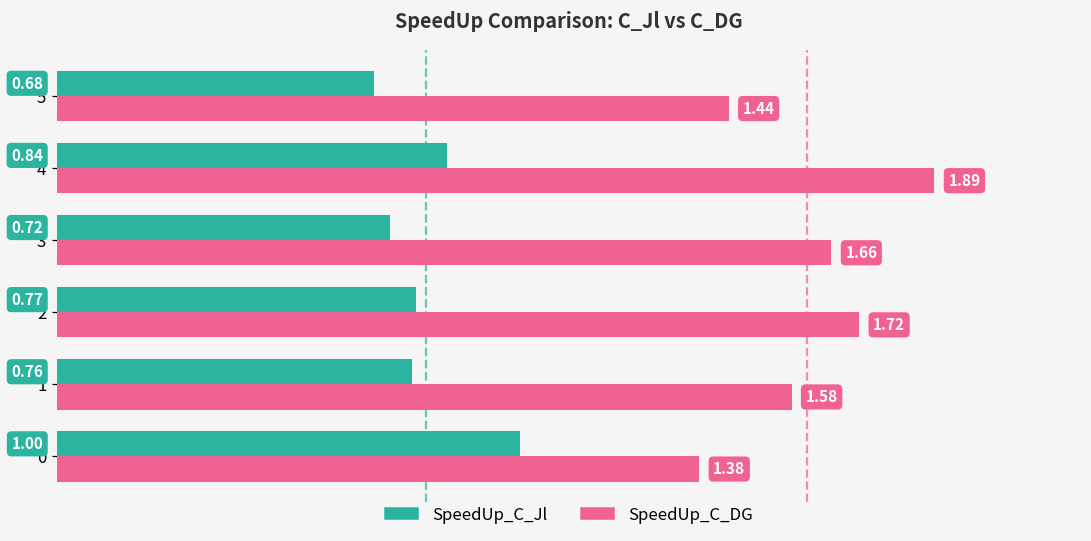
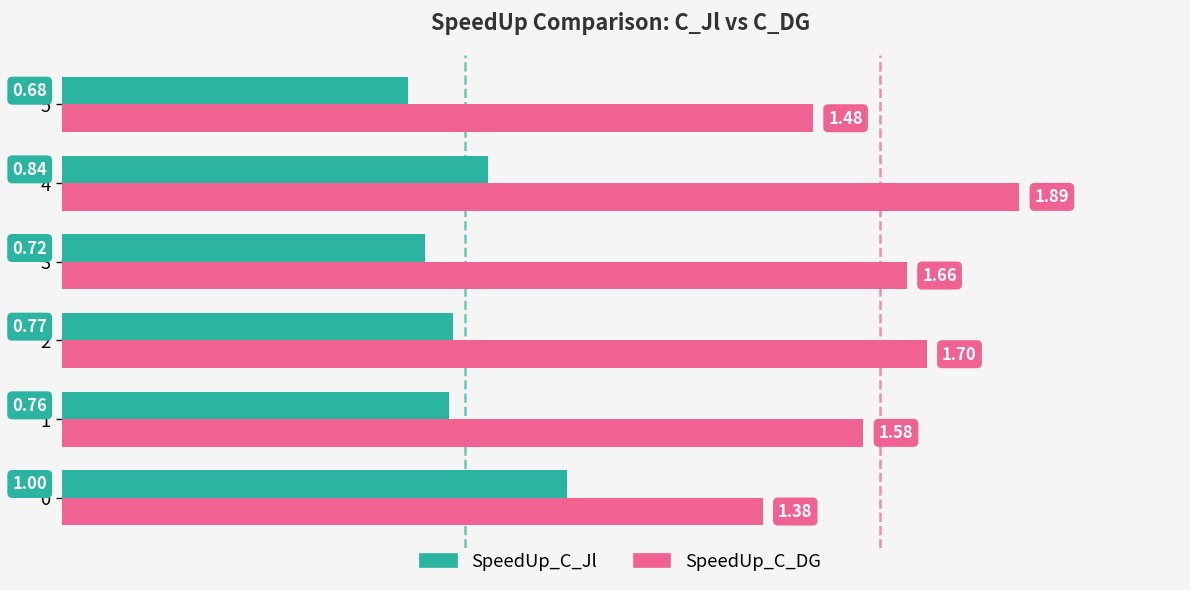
  {
    "SpeedUp_C_DG": {
-     "5": 1.44,
-     "2": 1.72
+     "5": 1.48,
+     "2": 1.70
    }
  }
